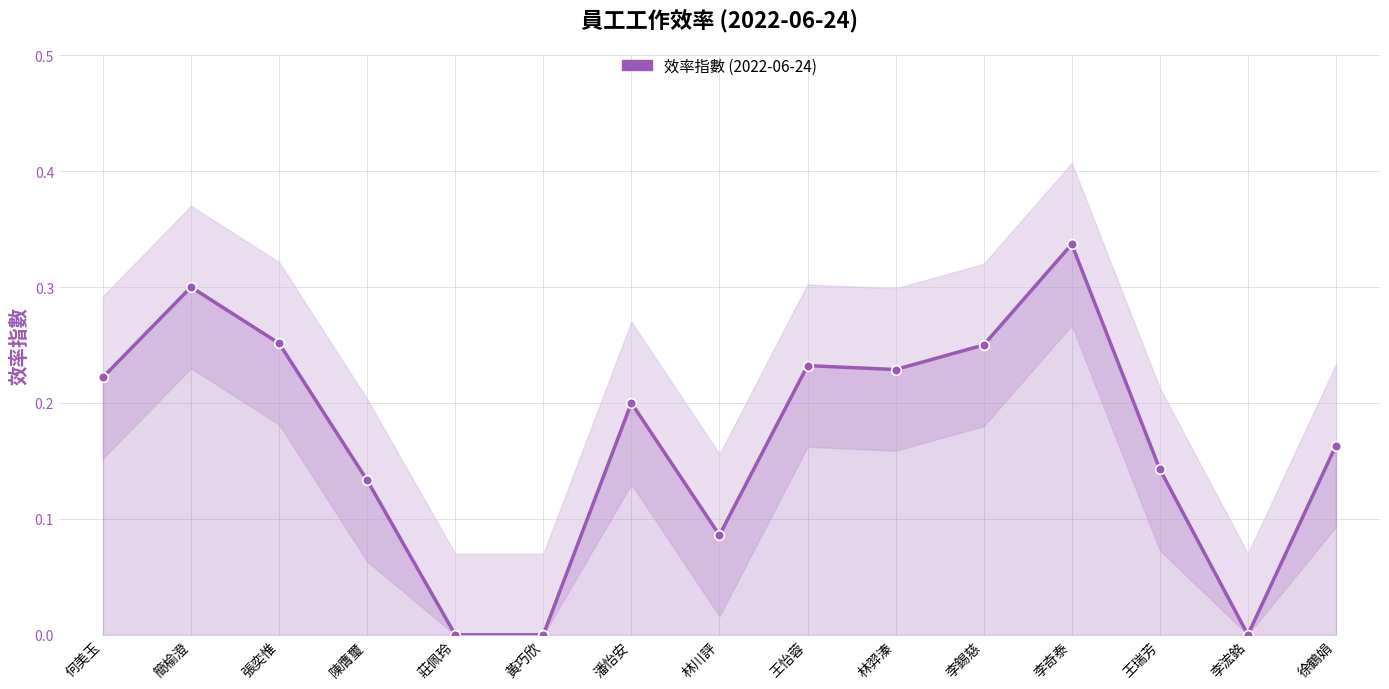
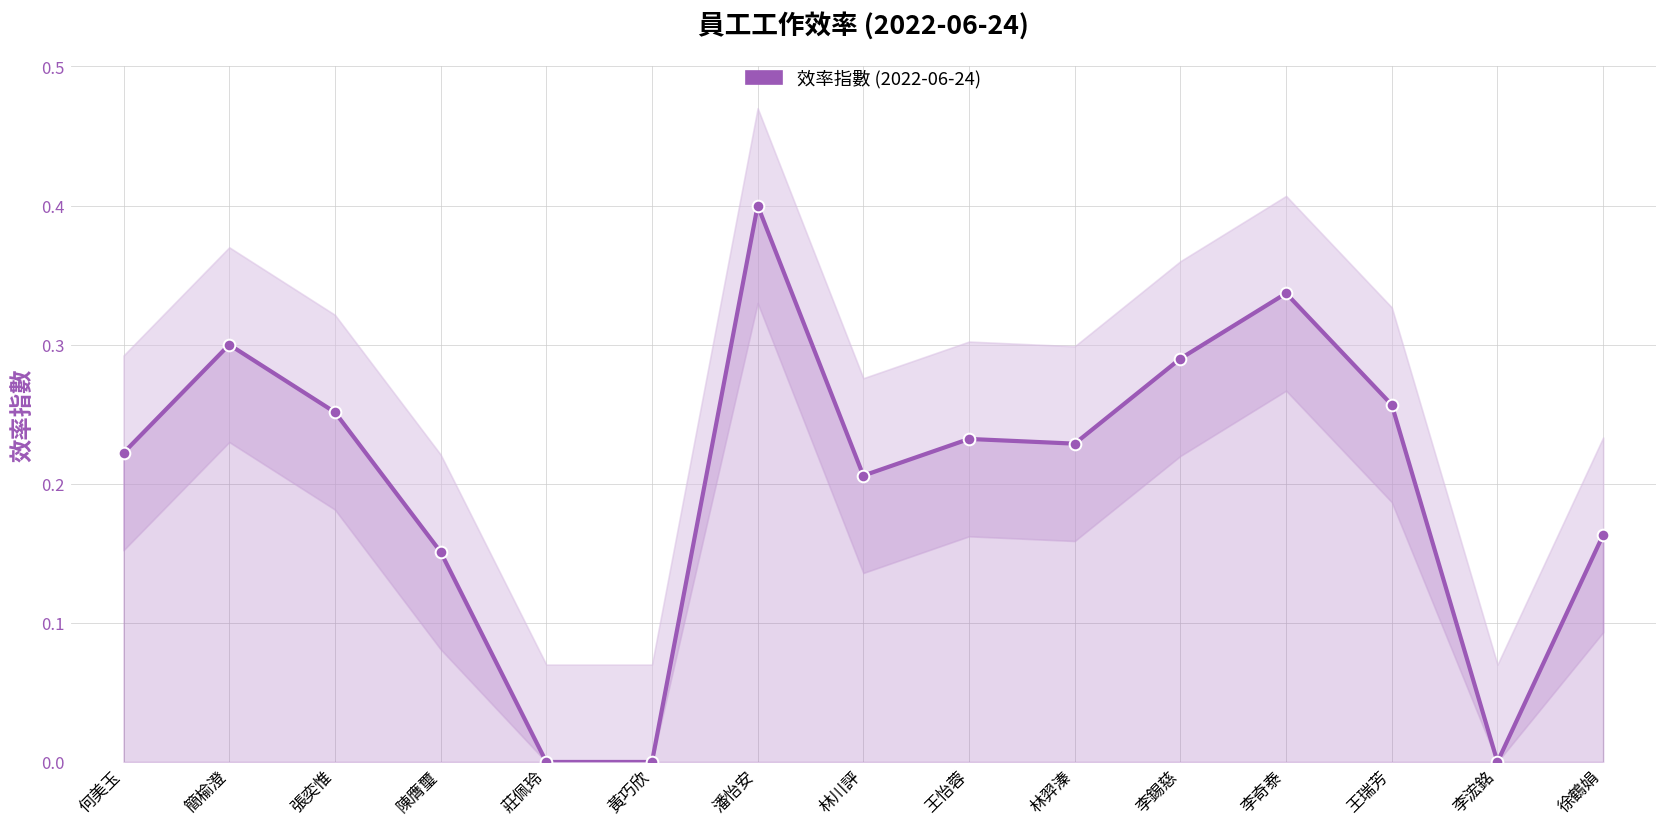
  {
    "效率指數 (2022-06-24)": {
      "何美玉": 0.222,
      "簡榆澄": 0.300,
      "張奕惟": 0.251,
-     "陳膺璽": 0.133,
+     "陳膺璽": 0.151,
      "莊佩玲": 0.000,
      "黃巧欣": 0.000,
-     "潘怡安": 0.2,
-     "林川評": 0.086,
+     "潘怡安": 0.4,
+     "林川評": 0.206,
      "王怡蓉": 0.232,
      "林羿溱": 0.229,
-     "李錫慈": 0.25,
+     "李錫慈": 0.29,
      "李奇泰": 0.337,
-     "王瑞芳": 0.143,
+     "王瑞芳": 0.257,
      "李浤銘": 0.000,
      "徐鶴娟": 0.163
    }
  }
